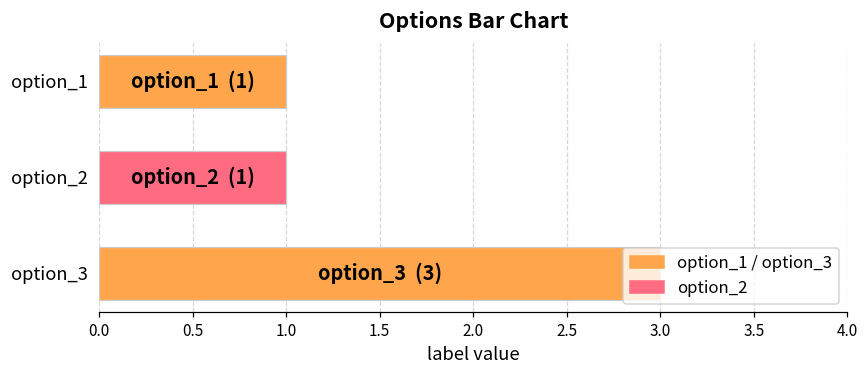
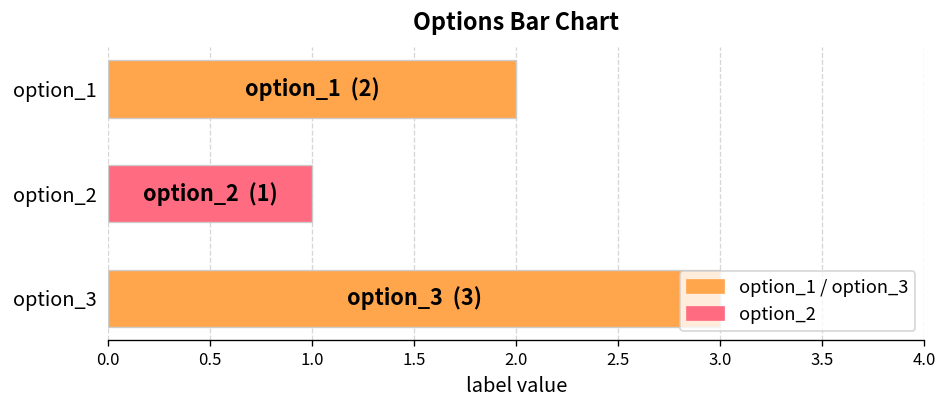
  {
-   "option_1": "(1)",
+   "option_1": "(2)",
    "option_2": "(1)"
  }
